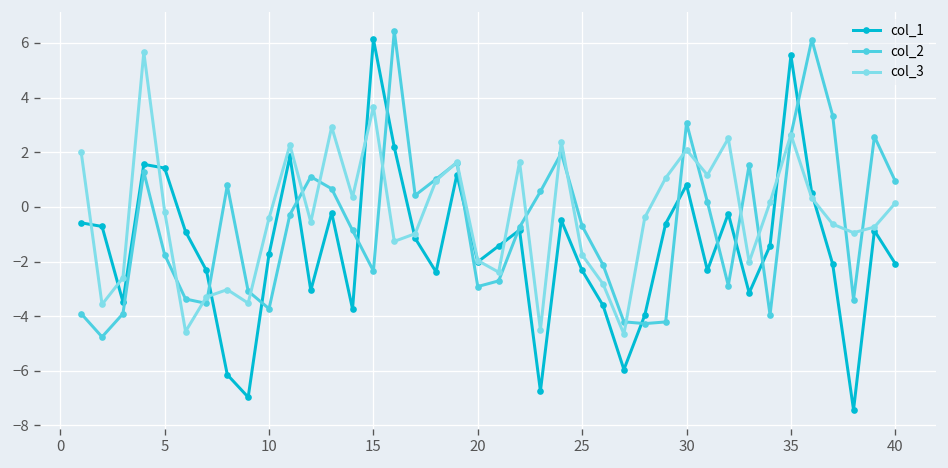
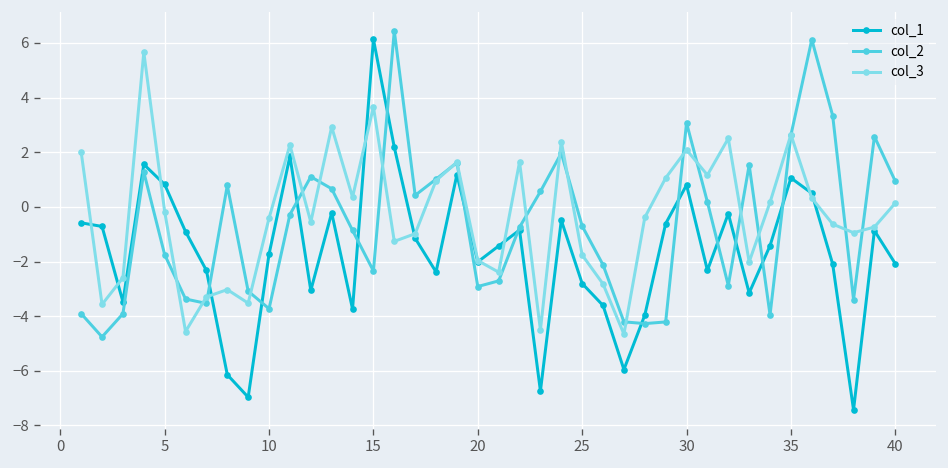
  {
    "col_1": {
-     "5": 1.4,
+     "5": 0.8,
      "10": -1.7,
      "15": 6.1,
-     "25": -2.3,
+     "25": -2.8,
      "30": 0.8,
-     "35": 5.5,
+     "35": 1.1,
      "40": -2.1
    }
  }
